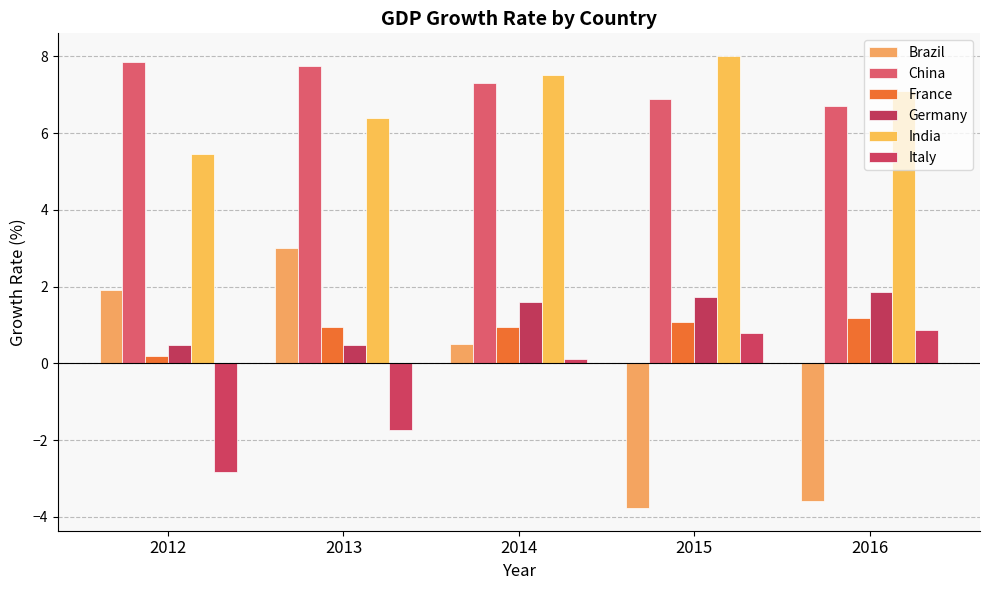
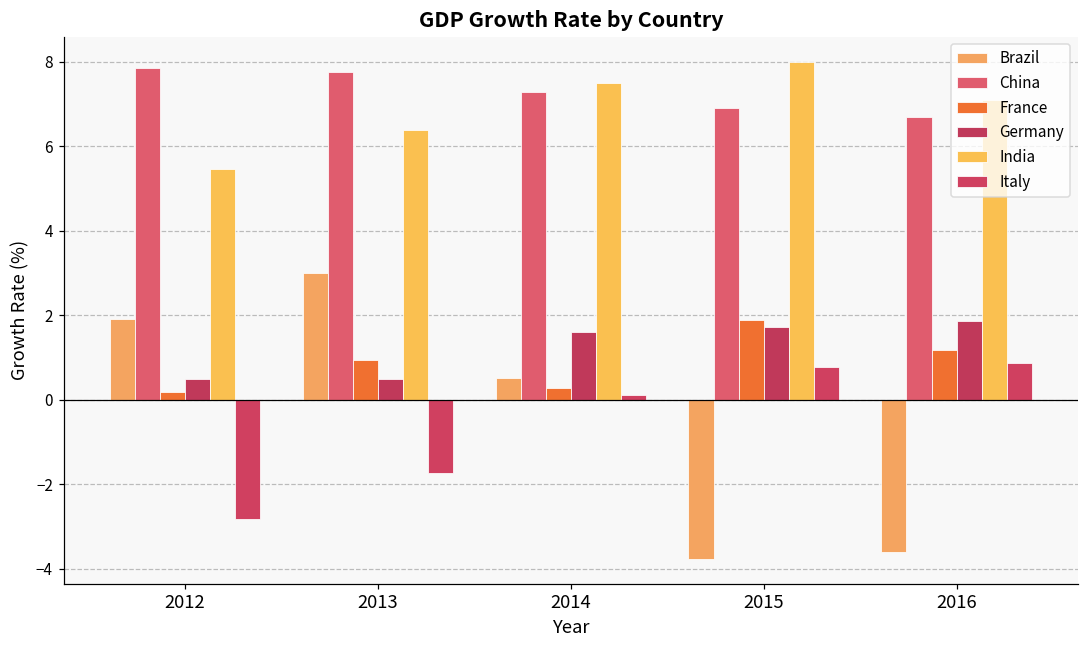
  {
    "France": {
      "2012": 0.2,
      "2013": 0.9,
-     "2014": 0.9,
-     "2015": 1.1,
+     "2014": 0.3,
+     "2015": 1.9,
      "2016": 1.2
    }
  }
